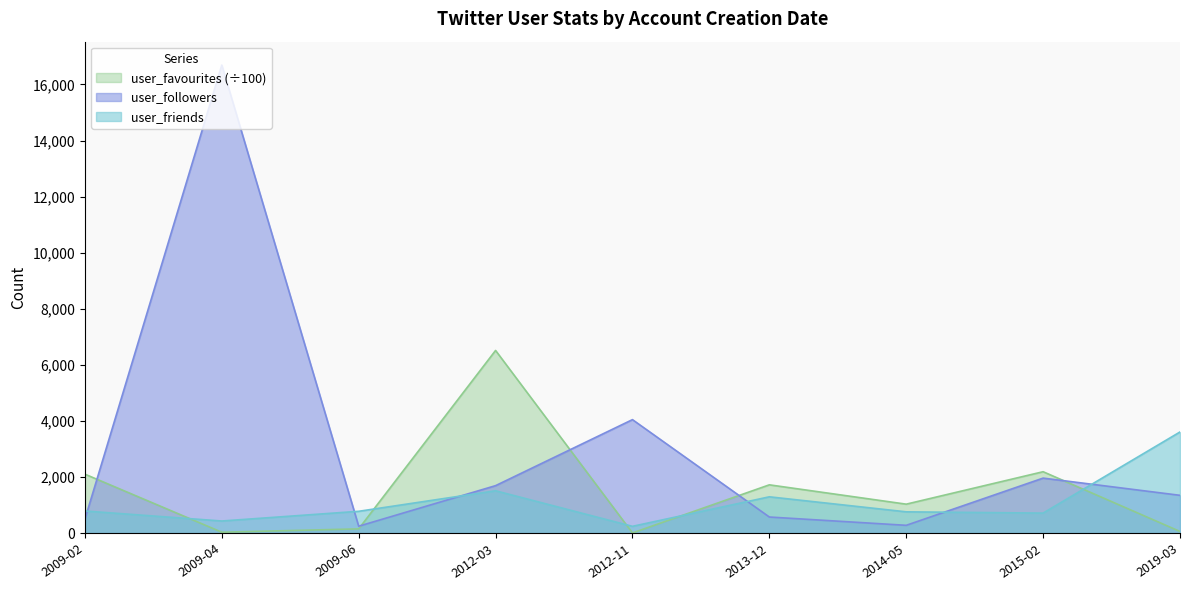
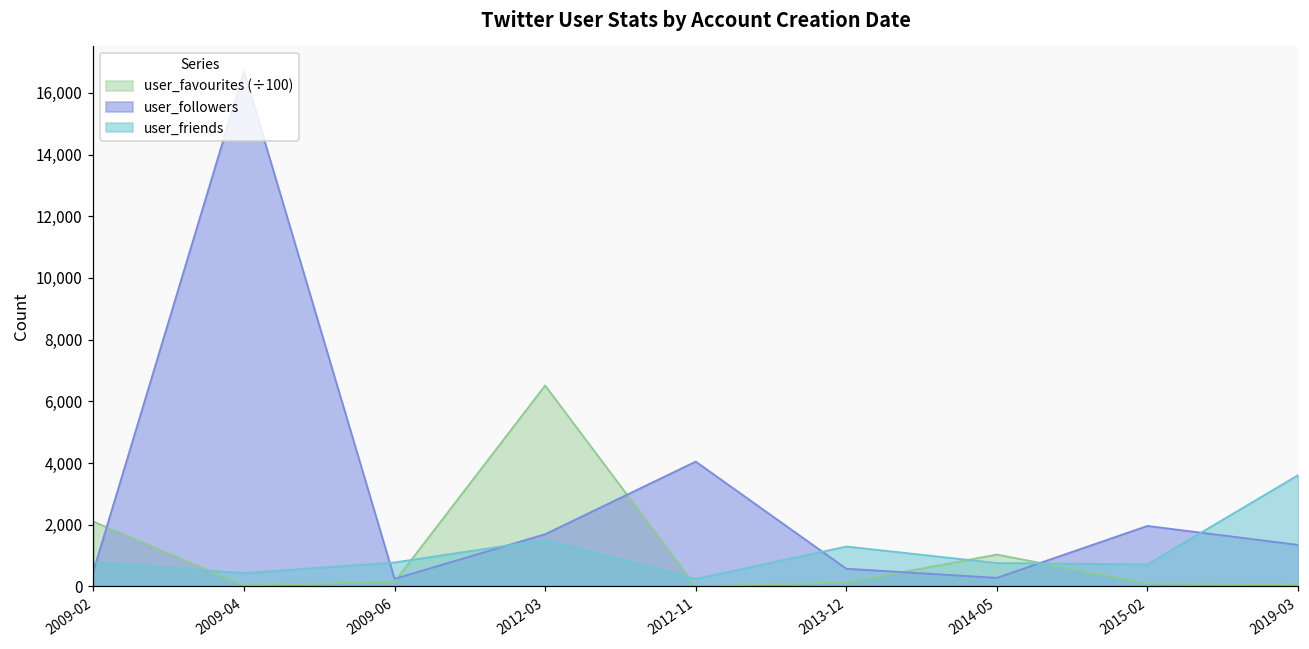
  {
    "user_favourites (÷100)": {
      "2009-02": "2,100",
      "2009-04": "0",
      "2009-06": "100",
      "2012-03": "6,500",
      "2012-11": "0",
-     "2013-12": "1,700",
+     "2013-12": "100",
      "2014-05": "1,000",
-     "2015-02": "2,200",
+     "2015-02": "100",
      "2019-03": "100"
    }
  }
